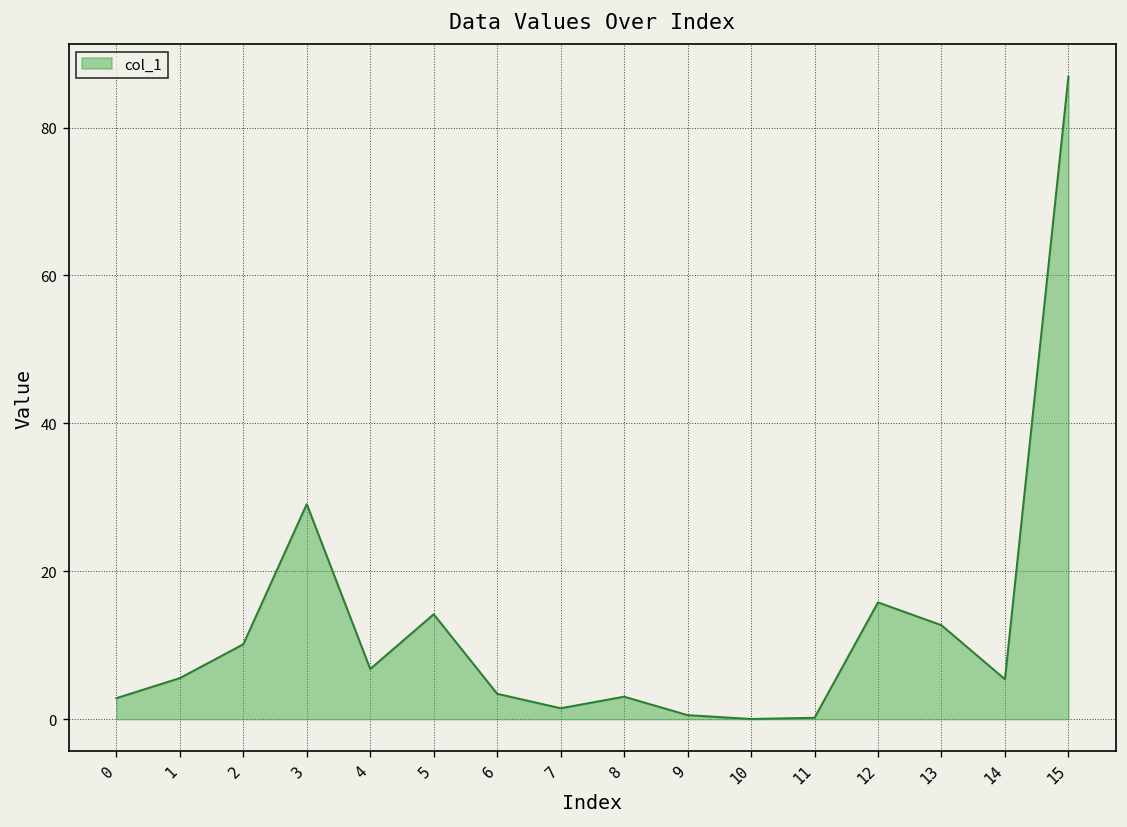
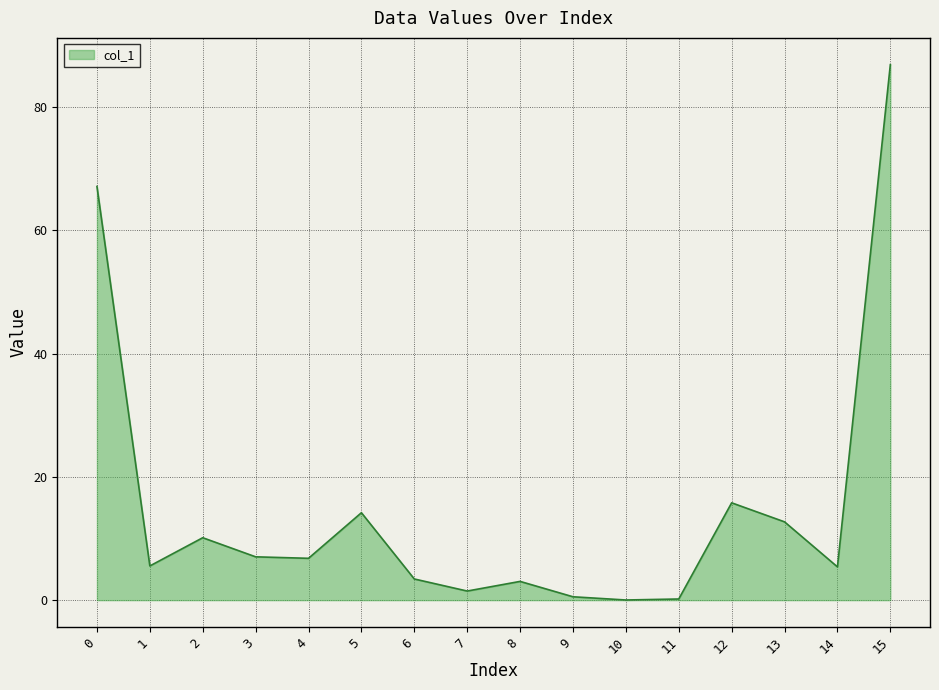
  {
-   "0": 3,
+   "0": 67,
    "1": 6,
    "2": 10,
-   "3": 29,
+   "3": 7,
    "4": 7,
    "5": 14,
    "6": 3,
    "7": 1,
    "8": 3,
    "9": 1,
    "10": 0,
    "11": 0,
    "12": 16,
    "13": 13,
    "14": 5,
    "15": 87
  }
